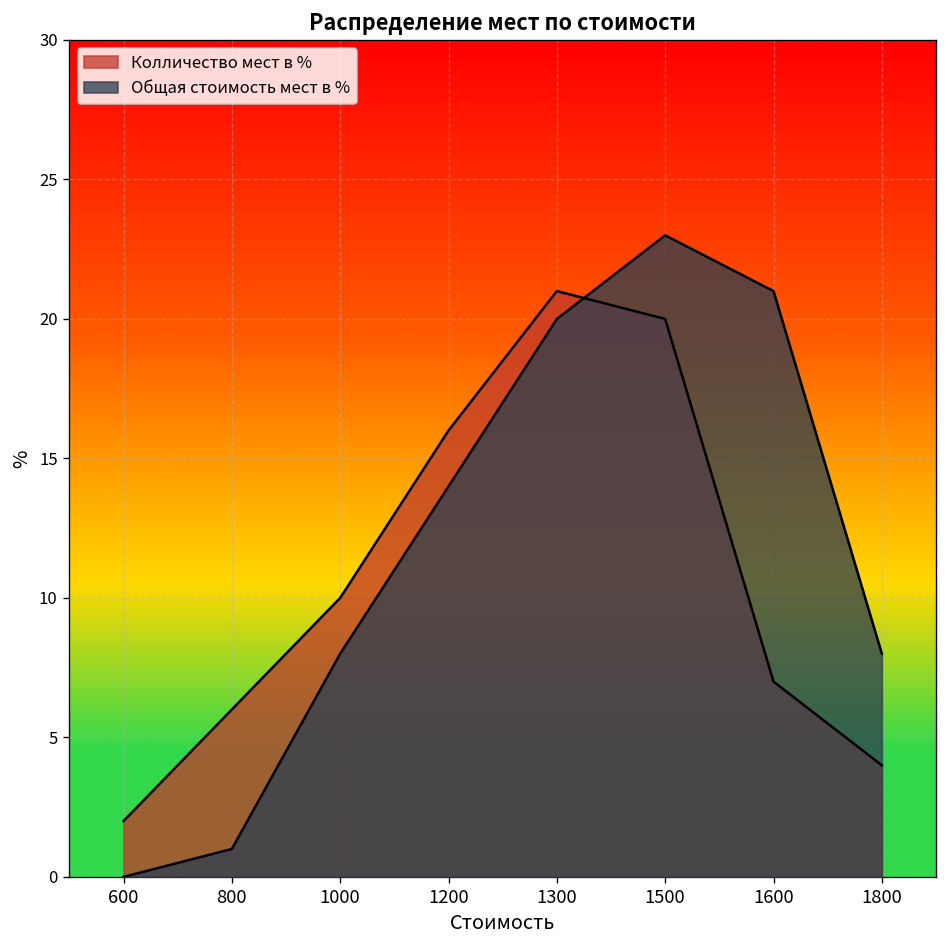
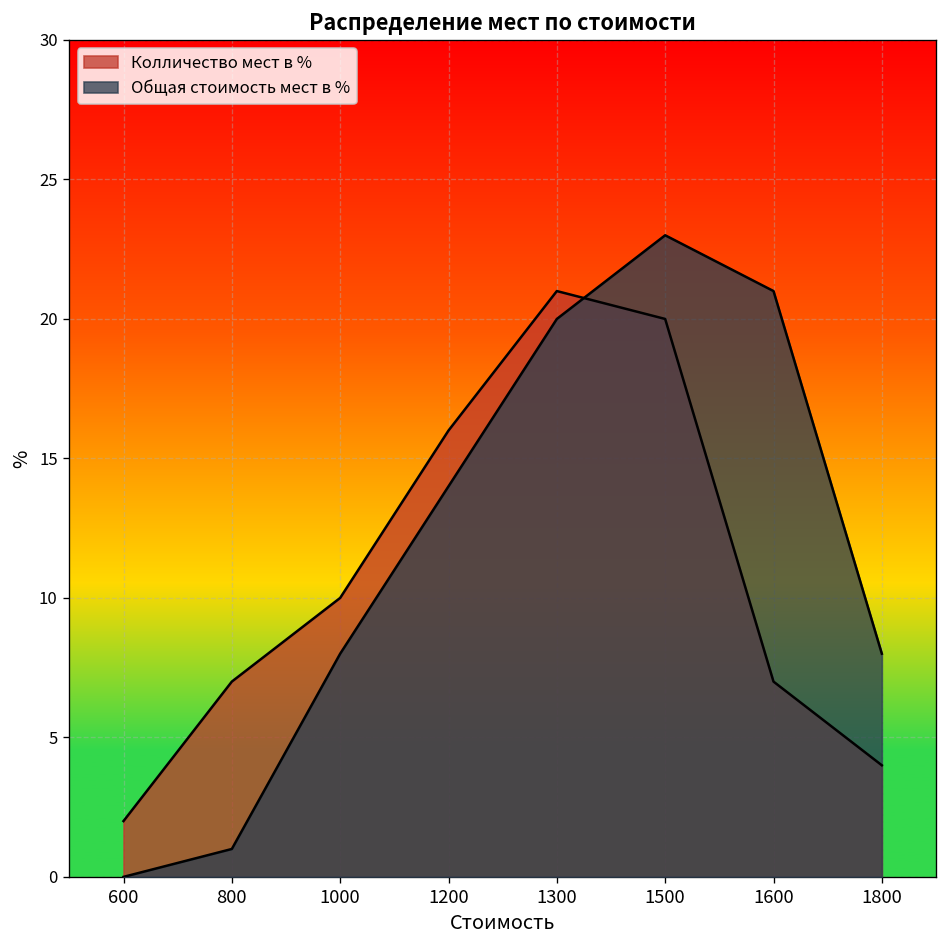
  {
    "Колличество мест в %": {
      "600": 2,
-     "800": 6,
+     "800": 7,
      "1000": 10,
      "1200": 16,
      "1300": 21,
      "1500": 20,
      "1600": 7,
      "1800": 4
    },
    "Общая стоимость мест в %": {
      "600": 0,
      "800": 1,
      "1000": 8,
      "1200": 14,
      "1300": 20,
      "1500": 23,
      "1600": 21,
      "1800": 8
    }
  }
